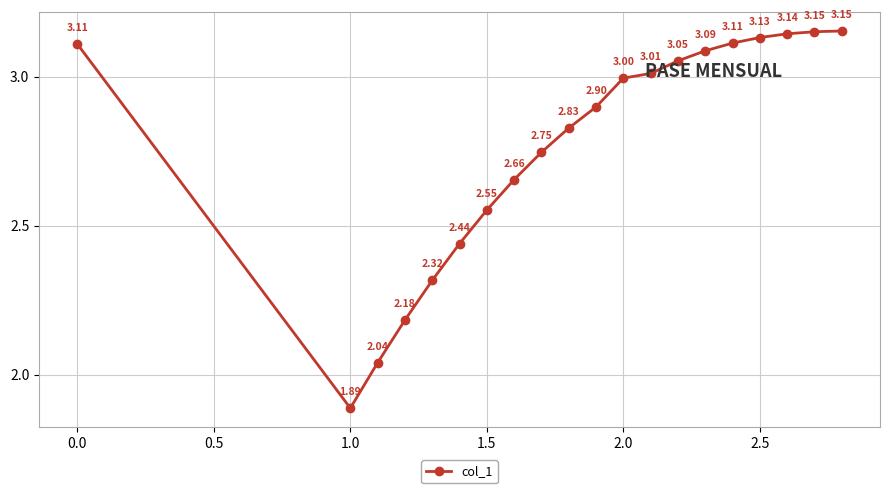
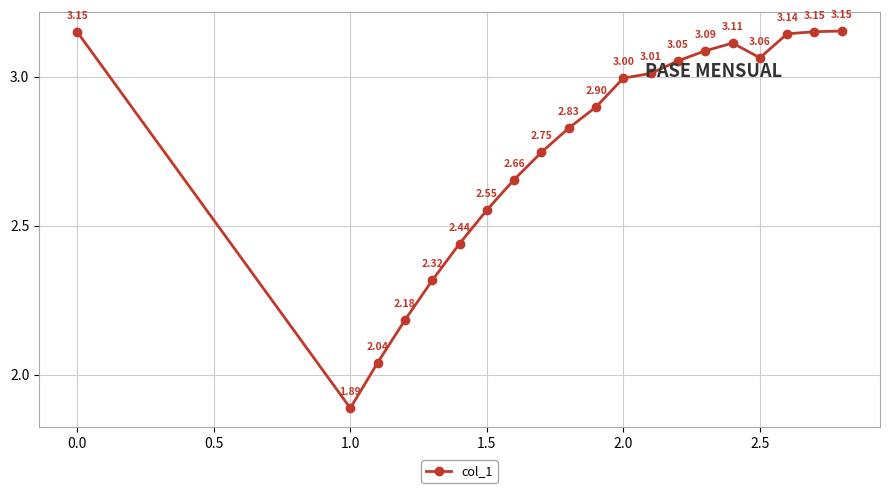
  {
-   "0.0": 3.11,
+   "0.0": 3.15,
    "1.0": 1.89,
    "1.5": 2.55,
    "2.0": 3.00,
-   "2.5": 3.13
+   "2.5": 3.06
  }
